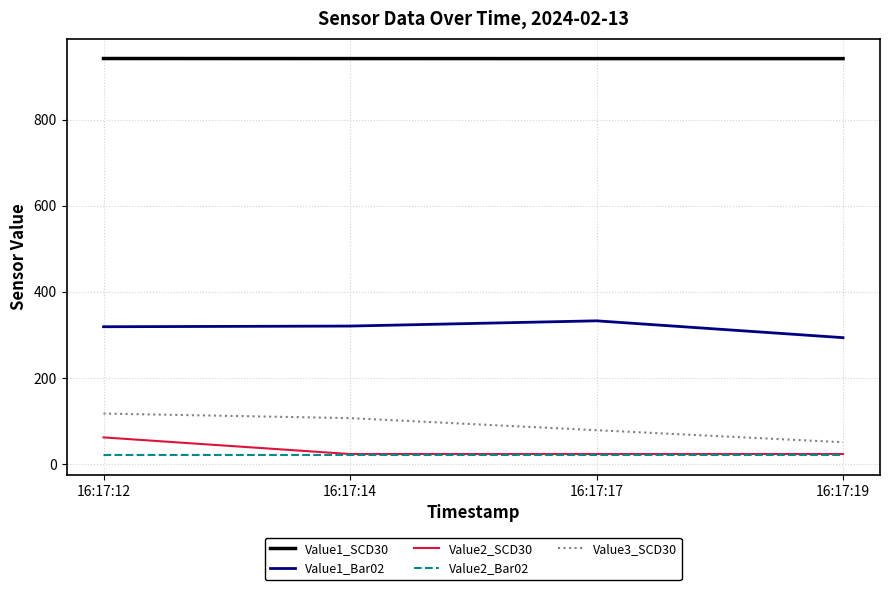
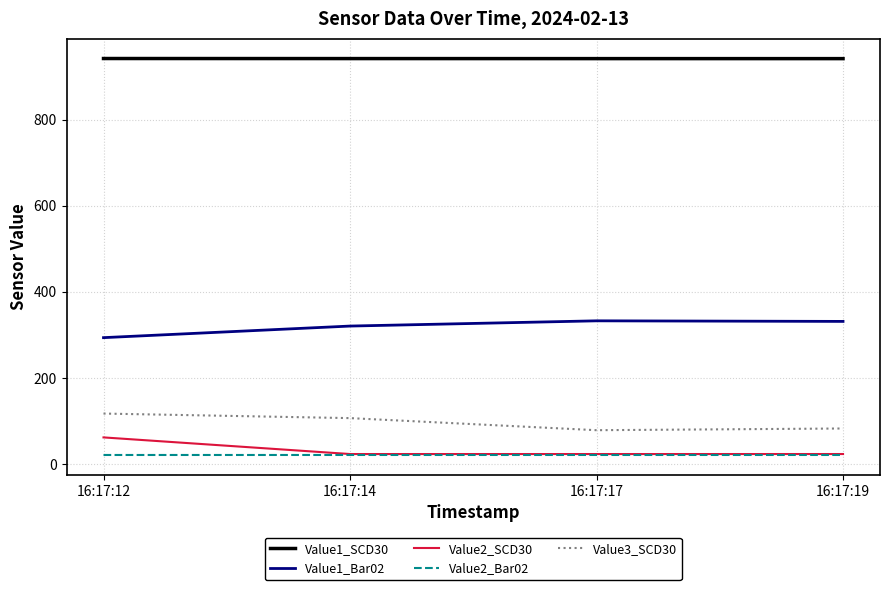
  {
    "Value1_SCD30": {
      "16:17:12": 940,
      "16:17:14": 940,
      "16:17:17": 940,
      "16:17:19": 940
    },
    "Value1_Bar02": {
-     "16:17:12": 320,
+     "16:17:12": 290,
      "16:17:14": 320,
      "16:17:17": 330,
-     "16:17:19": 290
+     "16:17:19": 330
    },
    "Value2_SCD30": {
      "16:17:12": 60
    },
    "Value2_Bar02": {
      "16:17:12": 20
    },
    "Value3_SCD30": {
      "16:17:12": 120,
      "16:17:14": 110,
      "16:17:17": 80,
-     "16:17:19": 50
+     "16:17:19": 80
    }
  }
